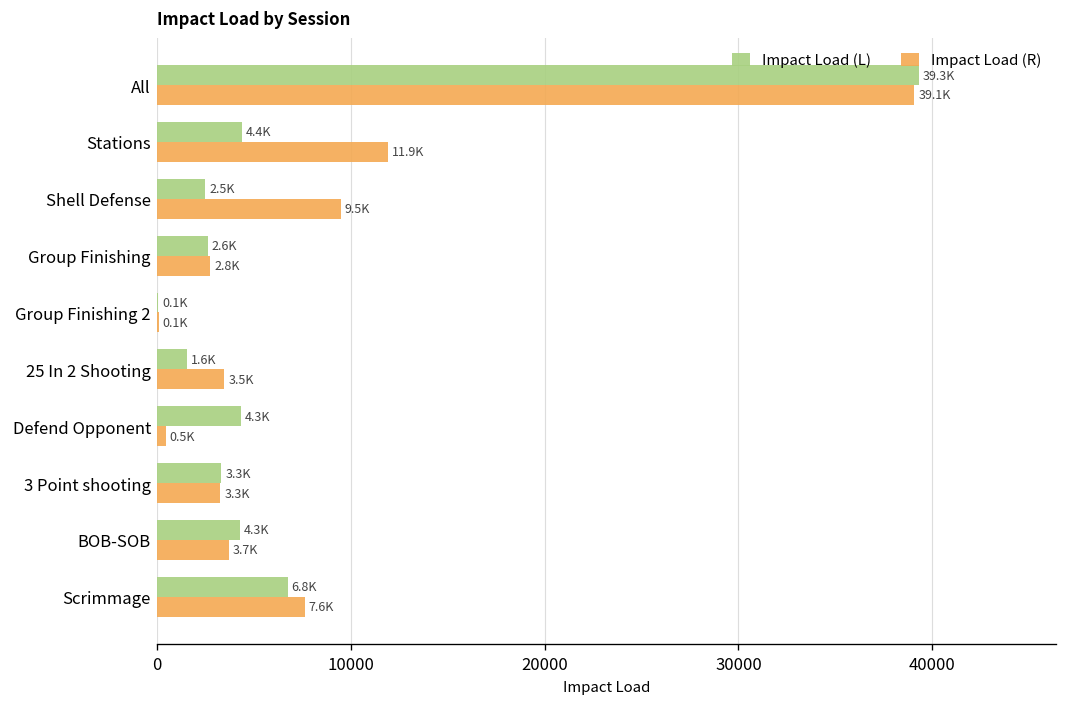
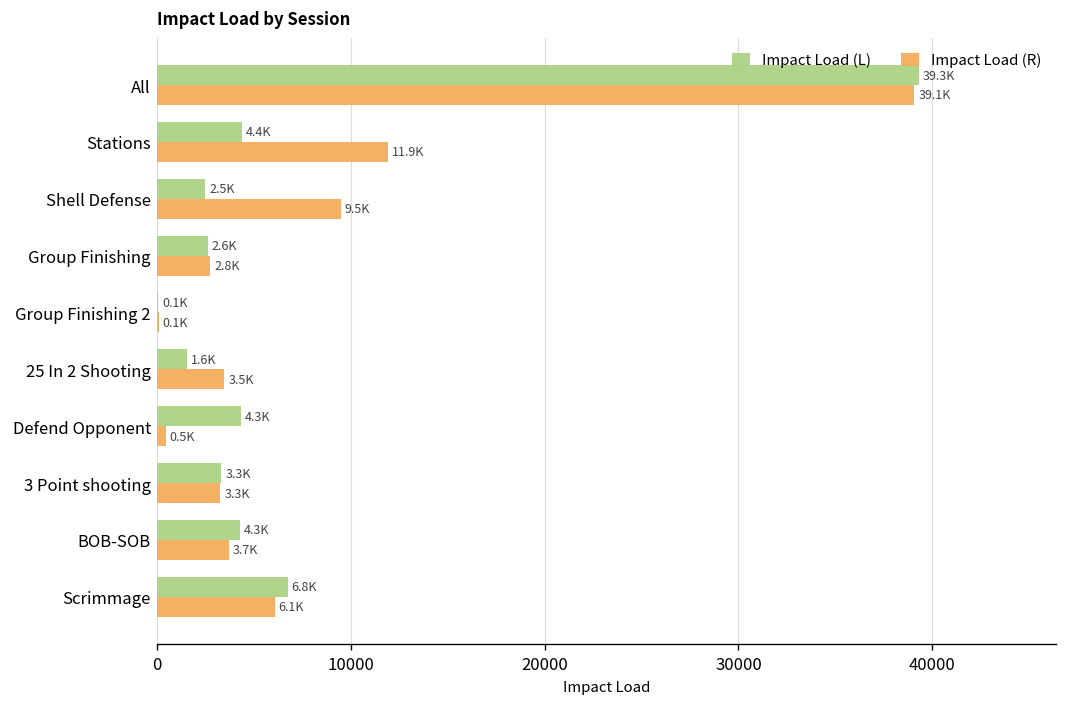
  {
    "Impact Load (L)": {
      "All": "39.3K",
      "Stations": "4.4K",
      "Shell Defense": "2.5K",
      "Group Finishing": "2.6K",
      "Group Finishing 2": "0.1K",
      "25 In 2 Shooting": "1.6K",
      "Defend Opponent": "4.3K",
      "3 Point shooting": "3.3K",
      "BOB-SOB": "4.3K",
      "Scrimmage": "6.8K"
    },
    "Impact Load (R)": {
      "All": "39.1K",
      "Stations": "11.9K",
      "Shell Defense": "9.5K",
      "Group Finishing": "2.8K",
      "Group Finishing 2": "0.1K",
      "25 In 2 Shooting": "3.5K",
      "Defend Opponent": "0.5K",
      "3 Point shooting": "3.3K",
      "BOB-SOB": "3.7K",
-     "Scrimmage": "7.6K"
+     "Scrimmage": "6.1K"
    }
  }
